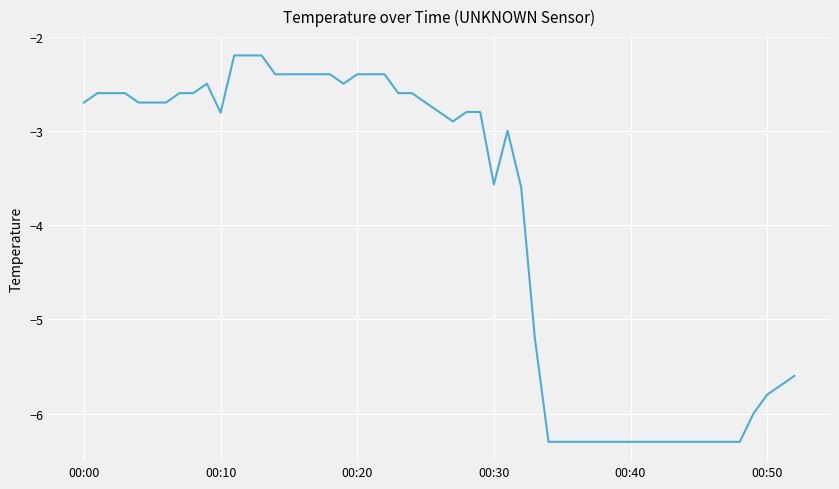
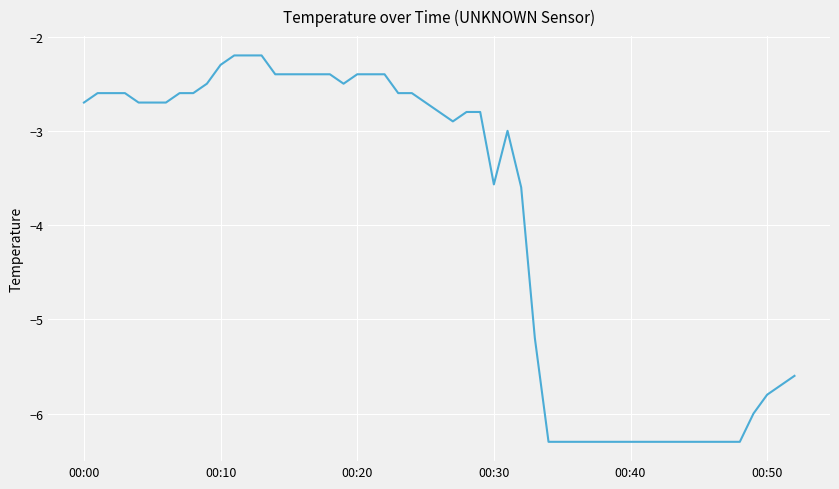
  {
    "00:00": -2.7,
-   "00:10": -2.8,
+   "00:10": -2.3,
    "00:20": -2.4,
    "00:30": -3.6,
    "00:50": -5.8
  }
